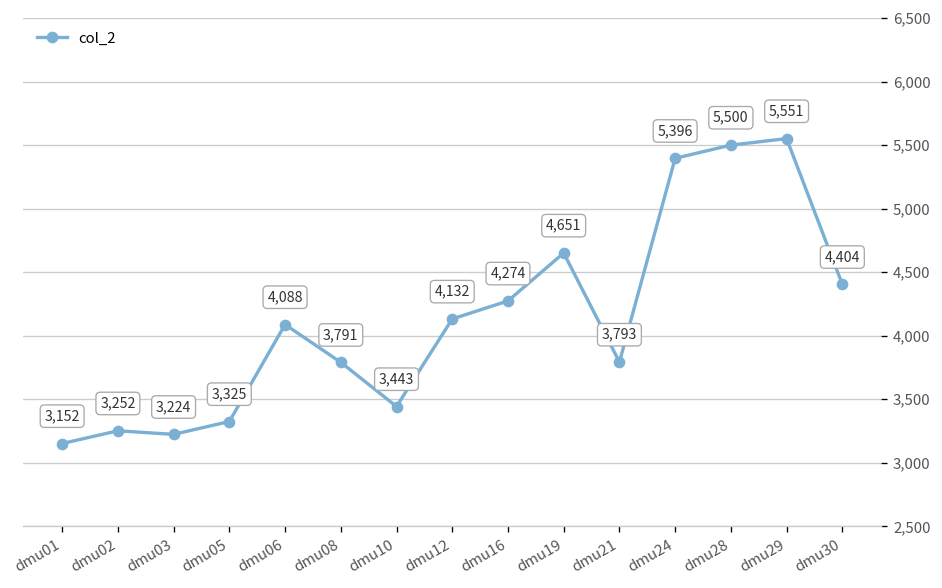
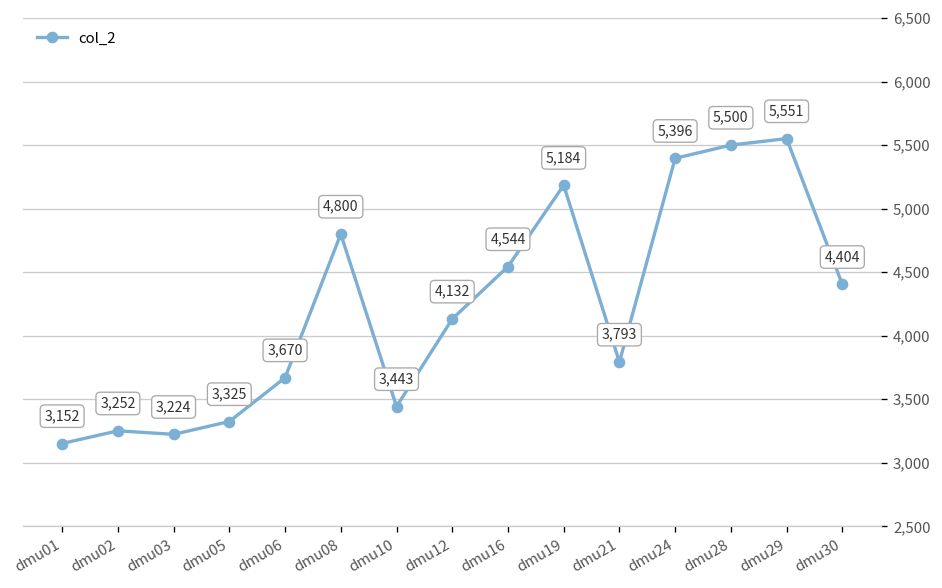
  {
-   "dmu06": "4,088",
-   "dmu08": "3,791",
-   "dmu16": "4,274",
-   "dmu19": "4,651"
+   "dmu06": "3,670",
+   "dmu08": "4,800",
+   "dmu16": "4,544",
+   "dmu19": "5,184"
  }
